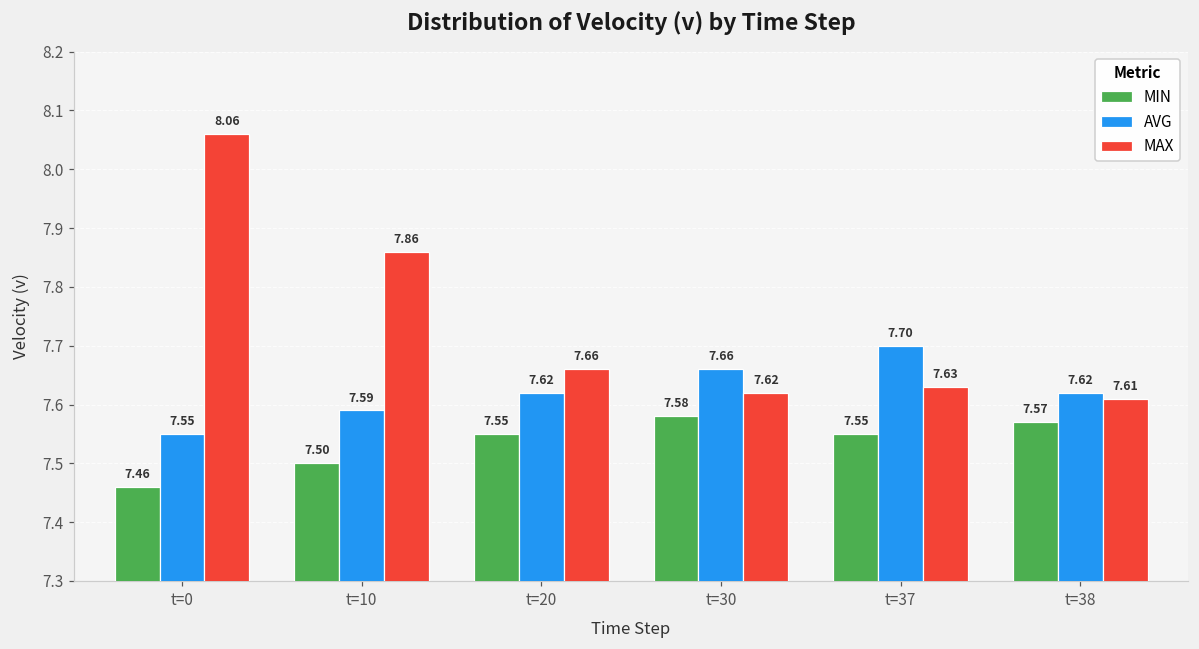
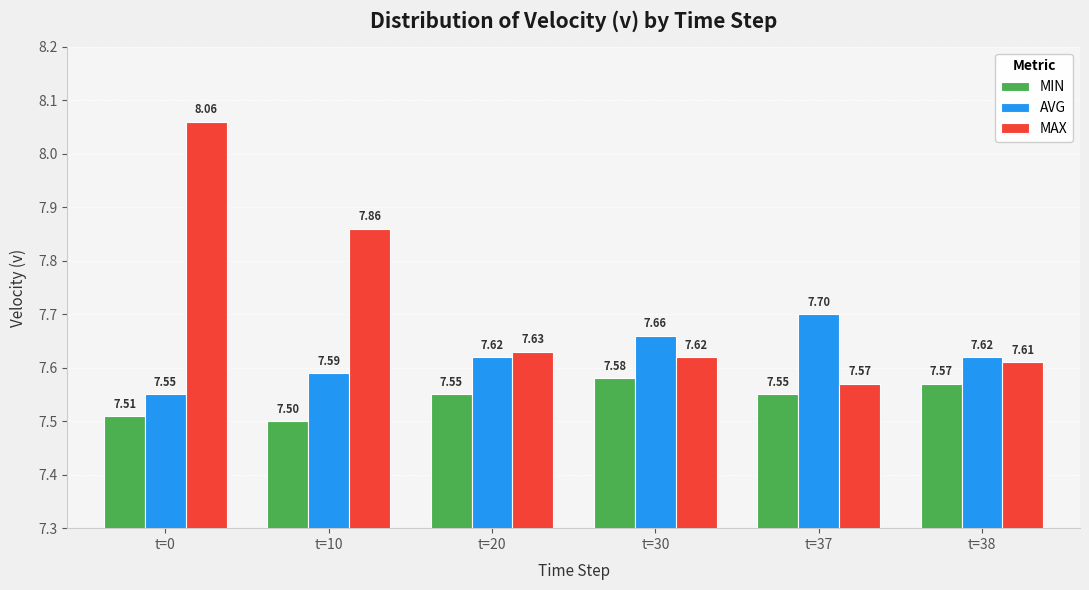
  {
    "MIN": {
-     "t=0": 7.46,
+     "t=0": 7.51,
      "t=10": 7.50,
      "t=20": 7.55,
      "t=30": 7.58,
      "t=37": 7.55,
      "t=38": 7.57
    },
    "AVG": {
      "t=0": 7.55,
      "t=10": 7.59,
      "t=20": 7.62,
      "t=30": 7.66,
      "t=37": 7.70,
      "t=38": 7.62
    },
    "MAX": {
      "t=0": 8.06,
      "t=10": 7.86,
-     "t=20": 7.66,
+     "t=20": 7.63,
      "t=30": 7.62,
-     "t=37": 7.63,
+     "t=37": 7.57,
      "t=38": 7.61
    }
  }
